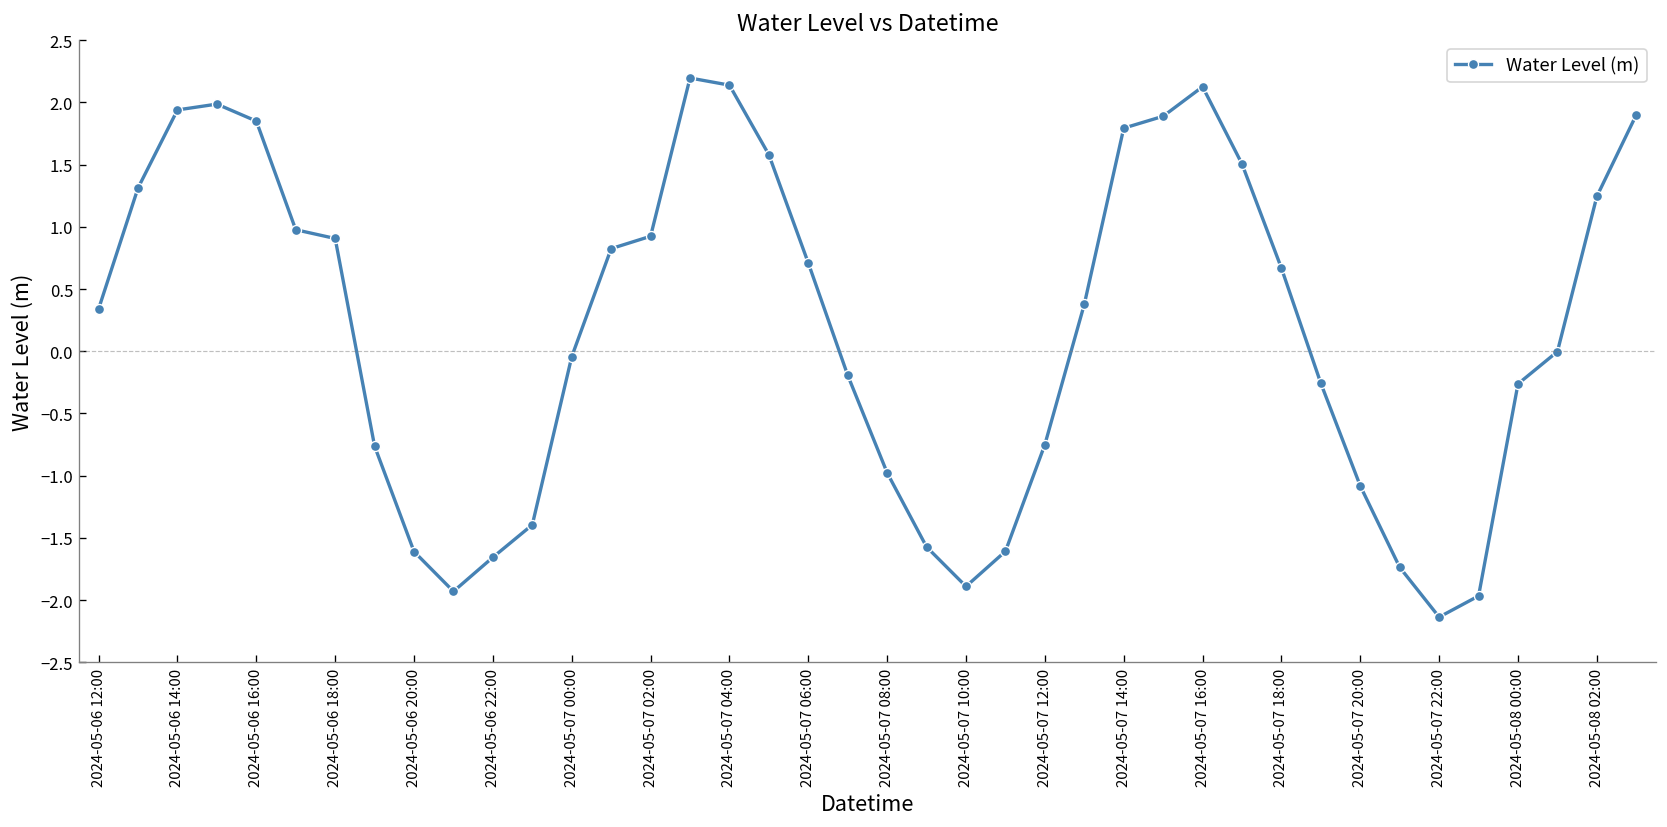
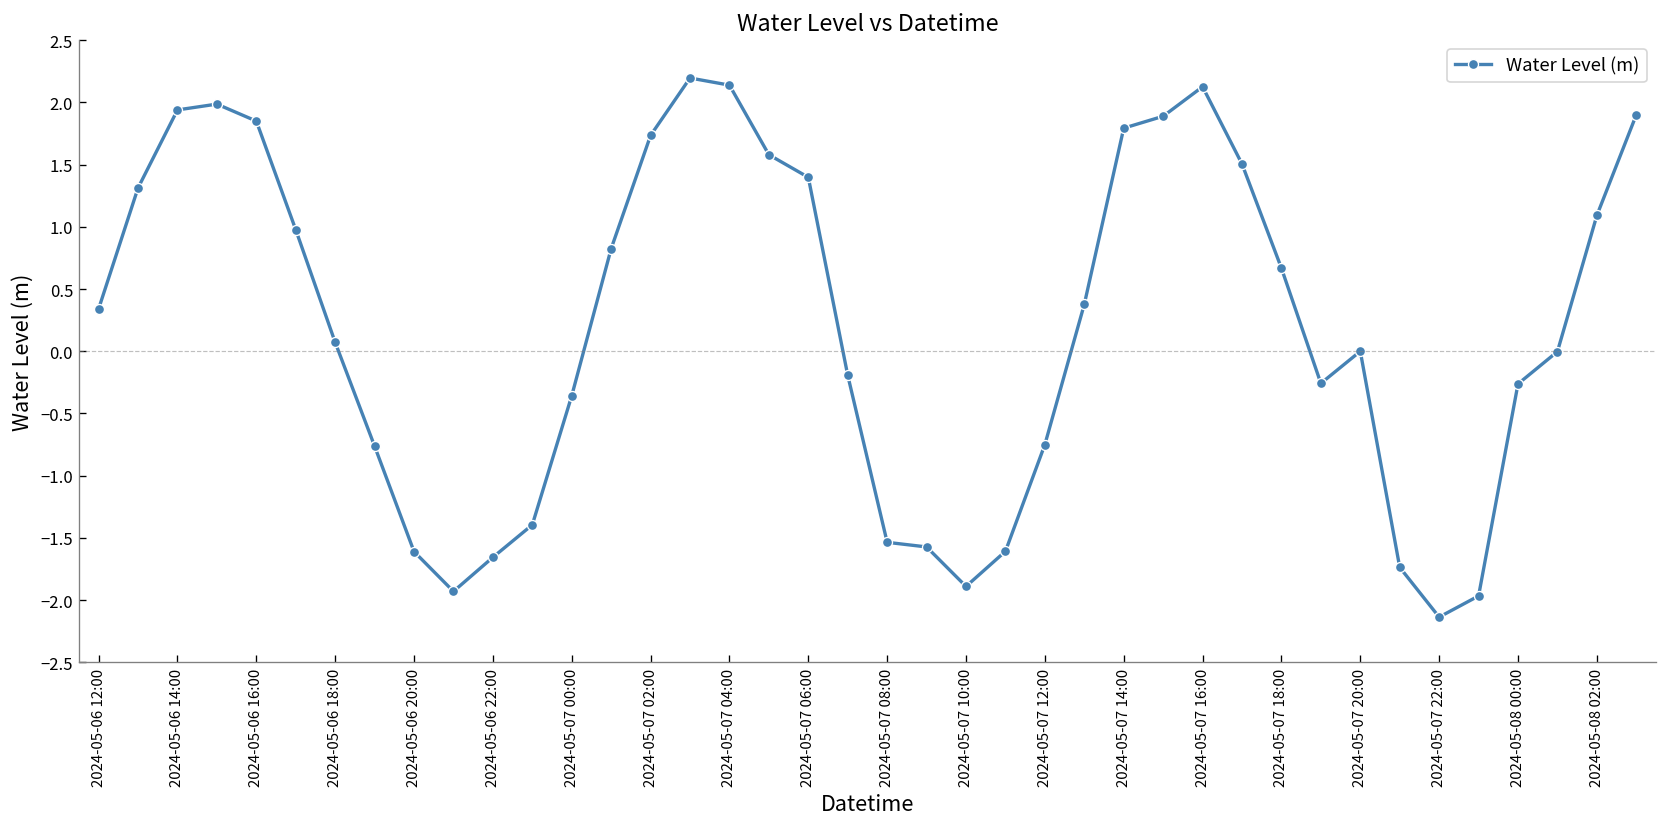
  {
    "2024-05-06 12:00": 0.34,
    "2024-05-06 14:00": 1.94,
    "2024-05-06 16:00": 1.85,
-   "2024-05-06 18:00": 0.91,
+   "2024-05-06 18:00": 0.07,
    "2024-05-06 20:00": -1.61,
    "2024-05-06 22:00": -1.66,
-   "2024-05-07 00:00": -0.04,
-   "2024-05-07 02:00": 0.92,
+   "2024-05-07 00:00": -0.36,
+   "2024-05-07 02:00": 1.73,
    "2024-05-07 04:00": 2.14,
-   "2024-05-07 06:00": 0.71,
-   "2024-05-07 08:00": -0.98,
+   "2024-05-07 06:00": 1.40,
+   "2024-05-07 08:00": -1.54,
    "2024-05-07 10:00": -1.89,
    "2024-05-07 12:00": -0.75,
    "2024-05-07 14:00": 1.79,
    "2024-05-07 16:00": 2.13,
    "2024-05-07 18:00": 0.67,
-   "2024-05-07 20:00": -1.08,
+   "2024-05-07 20:00": 0.00,
    "2024-05-07 22:00": -2.14,
    "2024-05-08 00:00": -0.26,
-   "2024-05-08 02:00": 1.24
+   "2024-05-08 02:00": 1.09
  }
